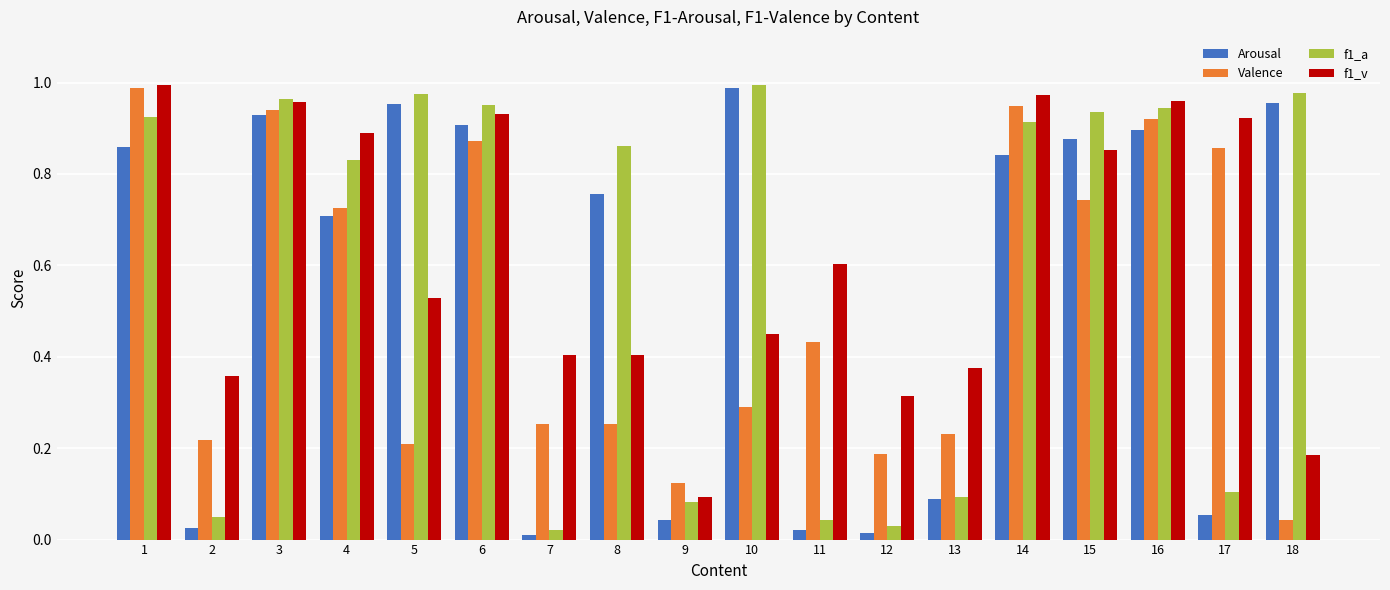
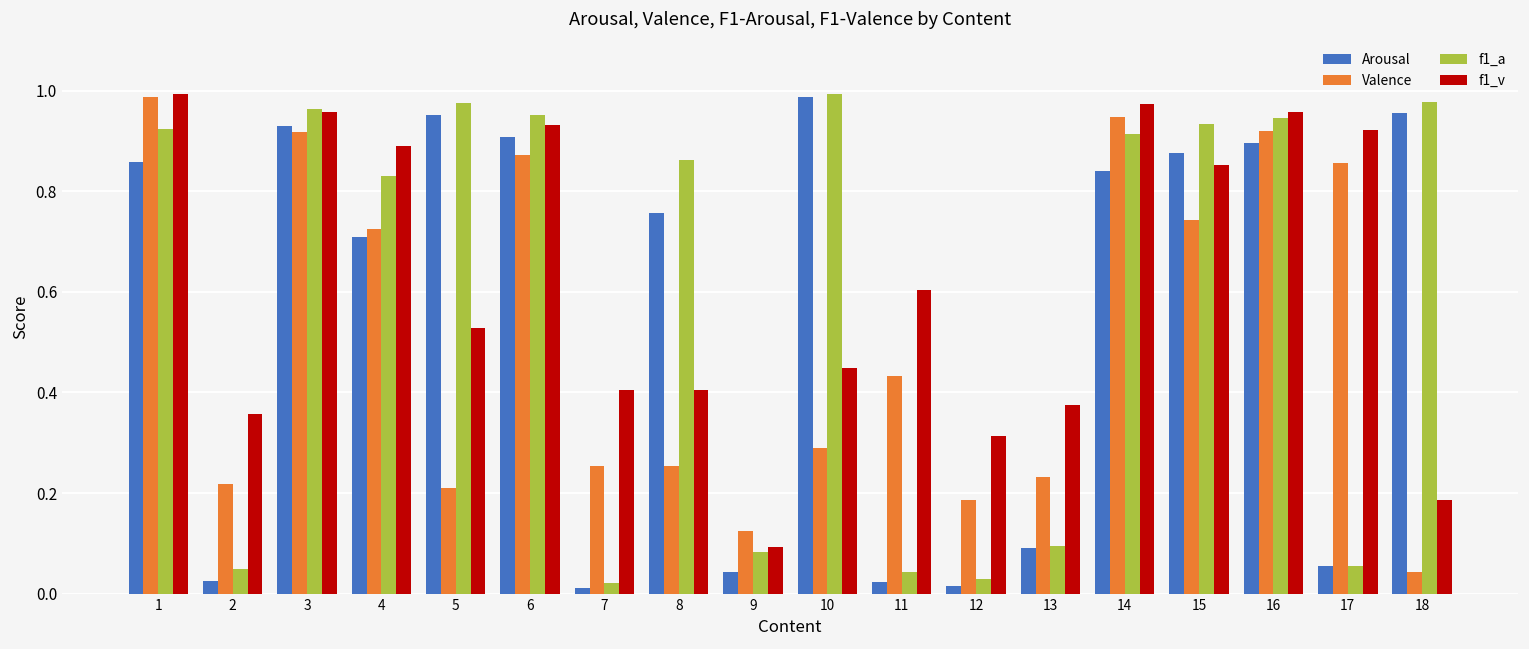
  {
    "Arousal": {
      "1": 0.86,
      "2": 0.03,
      "3": 0.93,
      "4": 0.71,
      "5": 0.95,
      "6": 0.91,
      "7": 0.01,
      "8": 0.76,
      "9": 0.04,
      "10": 0.99,
      "11": 0.02,
      "12": 0.01,
      "13": 0.09,
      "14": 0.84,
      "15": 0.88,
      "16": 0.90,
      "17": 0.05,
      "18": 0.96
    },
    "Valence": {
      "1": 0.99,
      "2": 0.22,
-     "3": 0.94,
+     "3": 0.92,
      "4": 0.73,
      "5": 0.21,
      "6": 0.87,
      "7": 0.25,
      "8": 0.25,
      "9": 0.12,
      "10": 0.29,
      "11": 0.43,
      "12": 0.19,
      "13": 0.23,
      "14": 0.95,
      "15": 0.74,
      "16": 0.92,
      "17": 0.86,
      "18": 0.04
    },
    "f1_a": {
      "1": 0.92,
      "2": 0.05,
      "3": 0.96,
      "4": 0.83,
      "5": 0.98,
      "6": 0.95,
      "7": 0.02,
      "8": 0.86,
      "9": 0.08,
      "10": 0.99,
      "11": 0.04,
      "12": 0.03,
      "13": 0.09,
      "14": 0.91,
      "15": 0.93,
      "16": 0.95,
-     "17": 0.10,
+     "17": 0.06,
      "18": 0.98
    },
    "f1_v": {
      "1": 0.99,
      "2": 0.36,
      "3": 0.96,
      "4": 0.89,
      "5": 0.53,
      "6": 0.93,
      "7": 0.40,
      "8": 0.40,
      "9": 0.09,
      "10": 0.45,
      "11": 0.60,
      "12": 0.31,
      "13": 0.38,
      "14": 0.97,
      "15": 0.85,
      "16": 0.96,
      "17": 0.92,
      "18": 0.19
    }
  }
